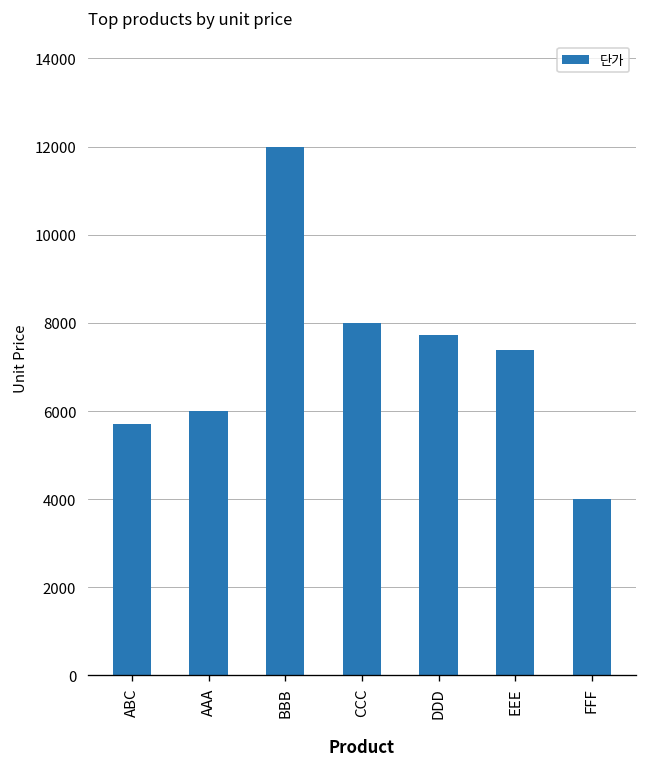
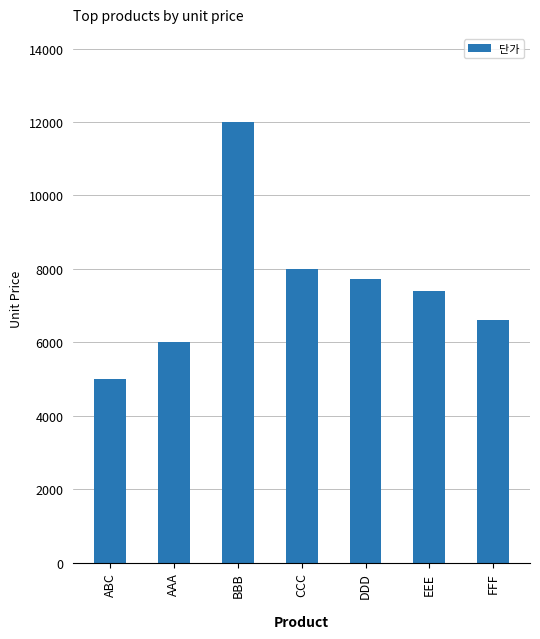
  {
-   "ABC": 5700,
+   "ABC": 5000,
    "AAA": 6000,
    "BBB": 12000,
    "CCC": 8000,
    "DDD": 7700,
    "EEE": 7400,
-   "FFF": 4000
+   "FFF": 6600
  }
